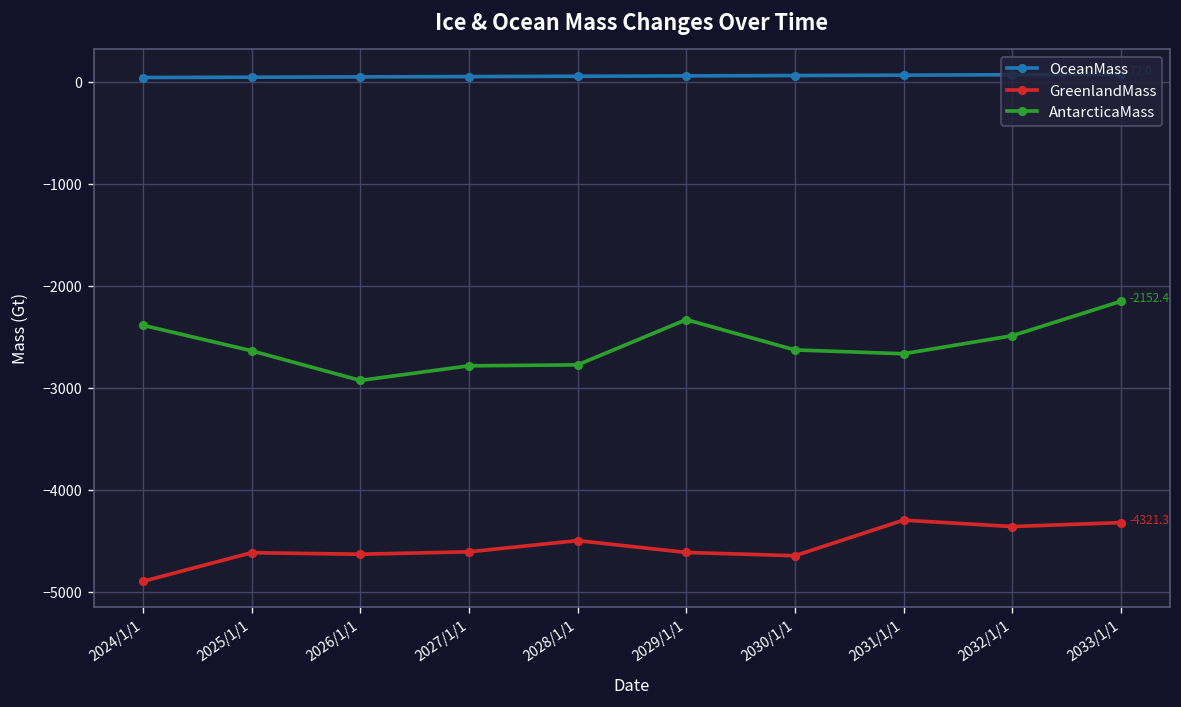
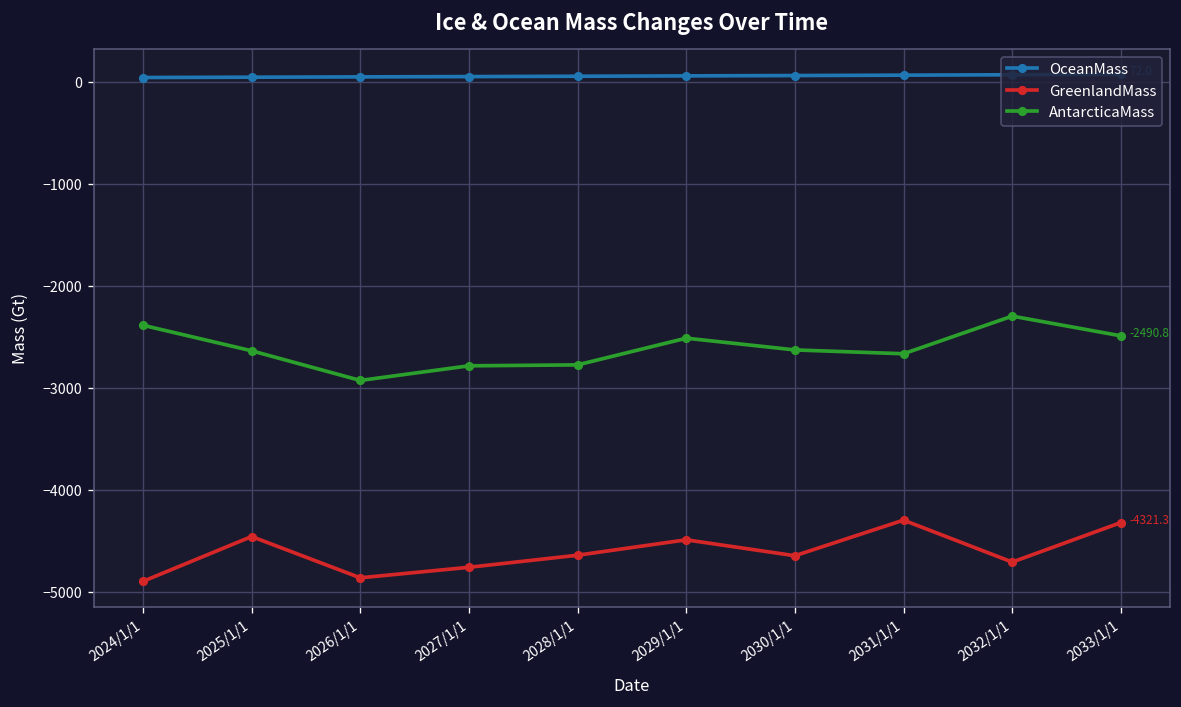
  {
    "OceanMass": {
      "2024/1/1": 0,
      "2025/1/1": 0,
      "2026/1/1": 0,
      "2027/1/1": 0,
      "2028/1/1": 100,
      "2029/1/1": 100,
      "2030/1/1": 100,
      "2031/1/1": 100
    },
    "GreenlandMass": {
      "2024/1/1": -4900,
-     "2025/1/1": -4600,
-     "2026/1/1": -4600,
-     "2027/1/1": -4600,
-     "2028/1/1": -4500,
-     "2029/1/1": -4600,
+     "2025/1/1": -4500,
+     "2026/1/1": -4900,
+     "2027/1/1": -4800,
+     "2028/1/1": -4600,
+     "2029/1/1": -4500,
      "2030/1/1": -4600,
      "2031/1/1": -4300,
-     "2032/1/1": -4400
+     "2032/1/1": -4700
    },
    "AntarcticaMass": {
-     "2029/1/1": -2300,
-     "2032/1/1": -2500,
-     "2033/1/1": -2152.4
+     "2029/1/1": -2500,
+     "2032/1/1": -2300,
+     "2033/1/1": -2490.8
    }
  }
